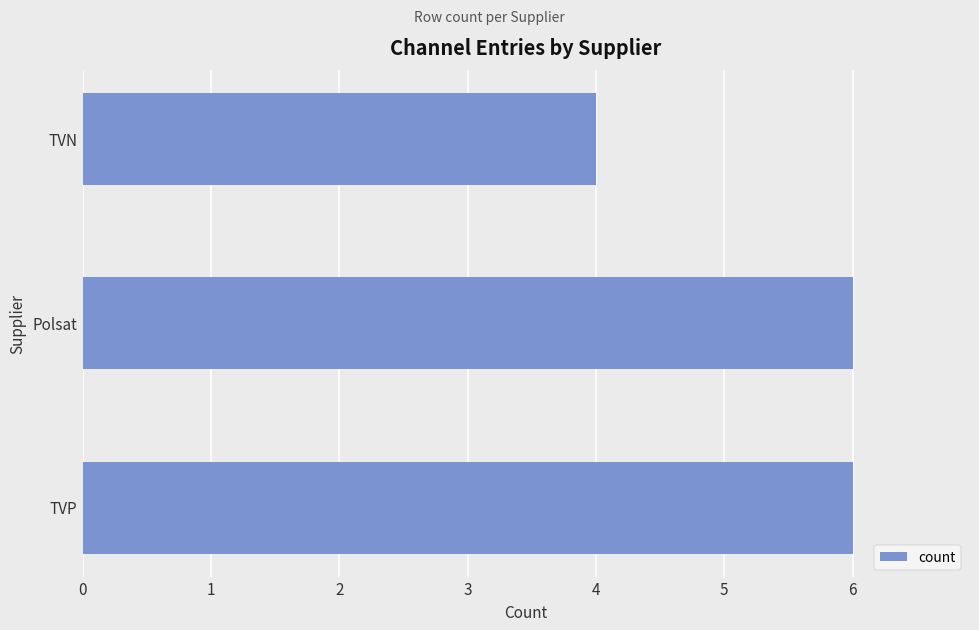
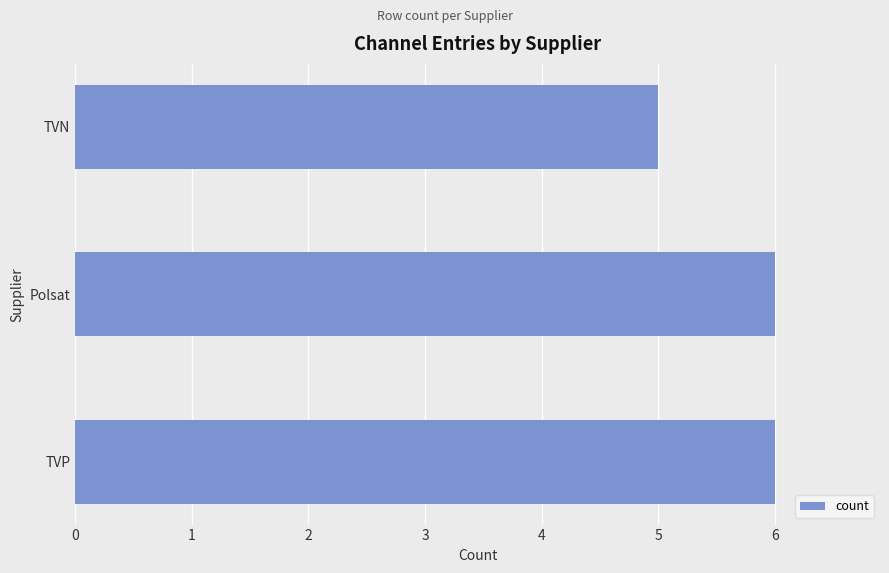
  {
-   "TVN": 4,
+   "TVN": 5,
    "Polsat": 6,
    "TVP": 6
  }
